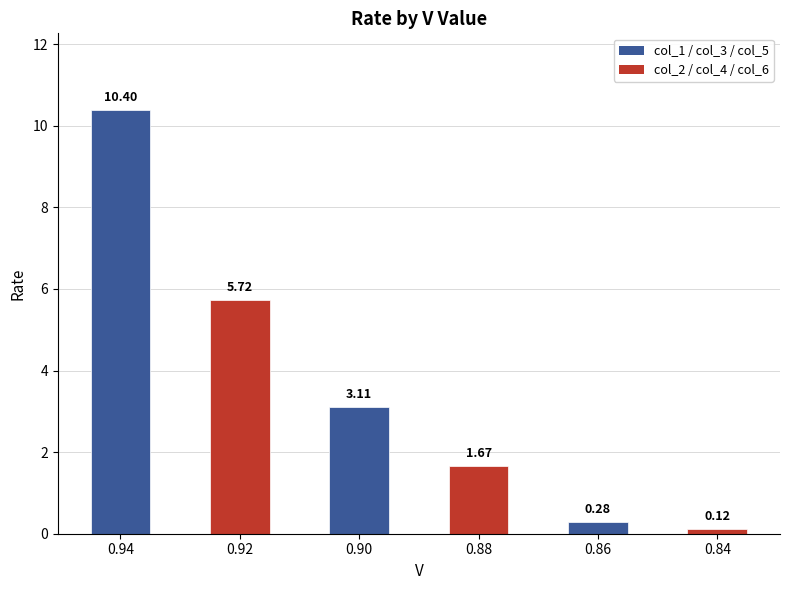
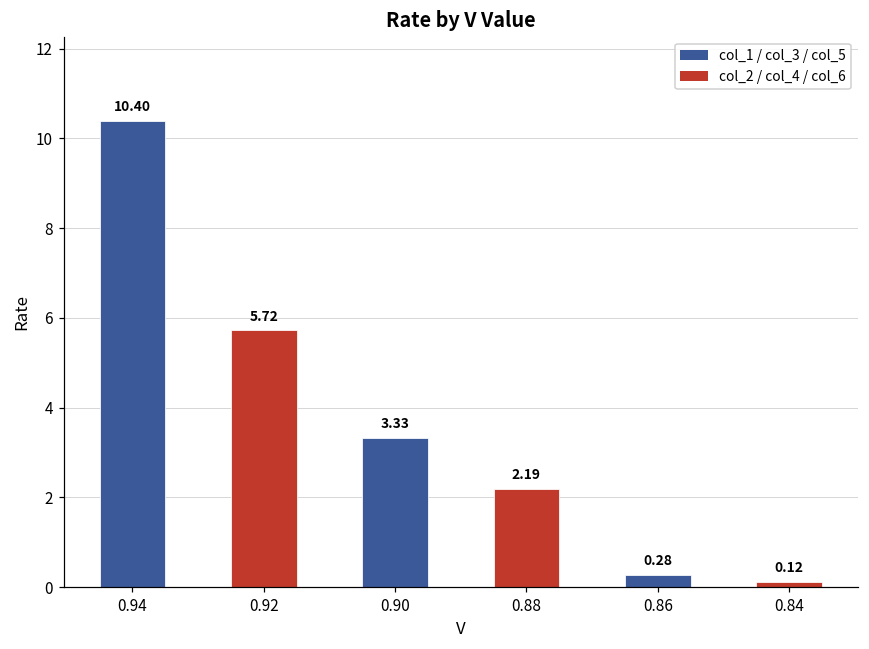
  {
    "0.94": 10.40,
    "0.92": 5.72,
-   "0.90": 3.11,
-   "0.88": 1.67,
+   "0.90": 3.33,
+   "0.88": 2.19,
    "0.86": 0.28,
    "0.84": 0.12
  }
